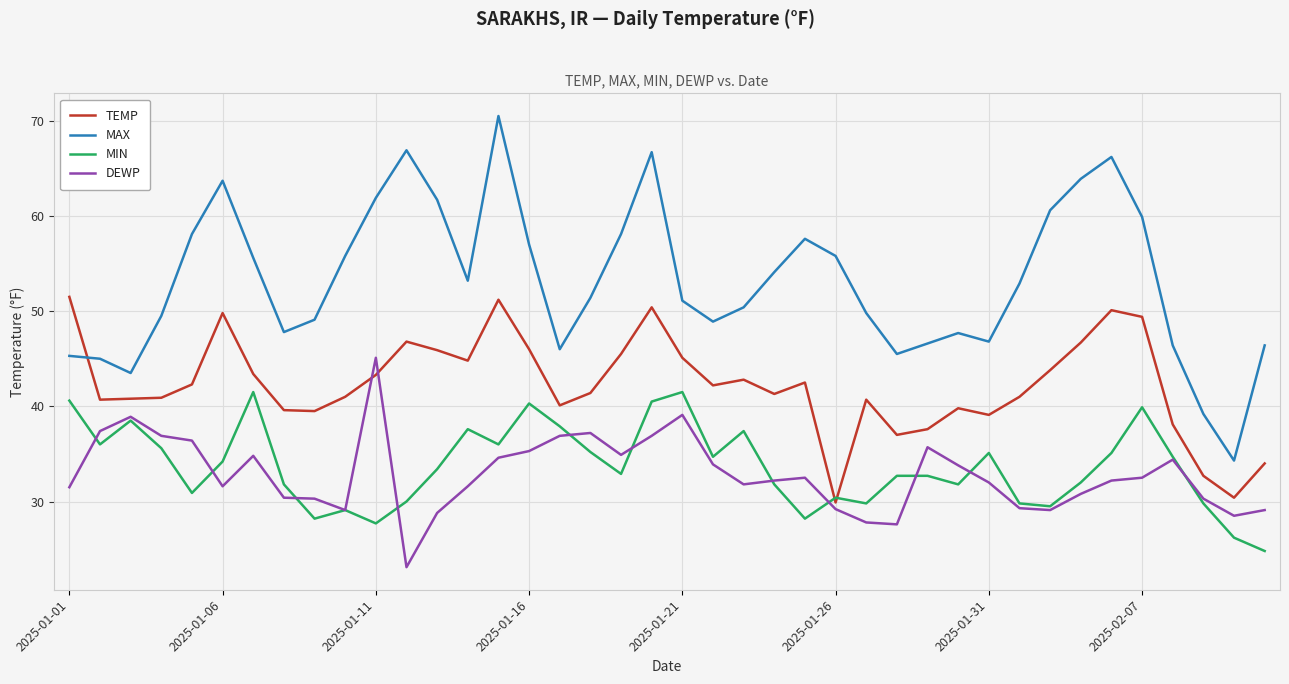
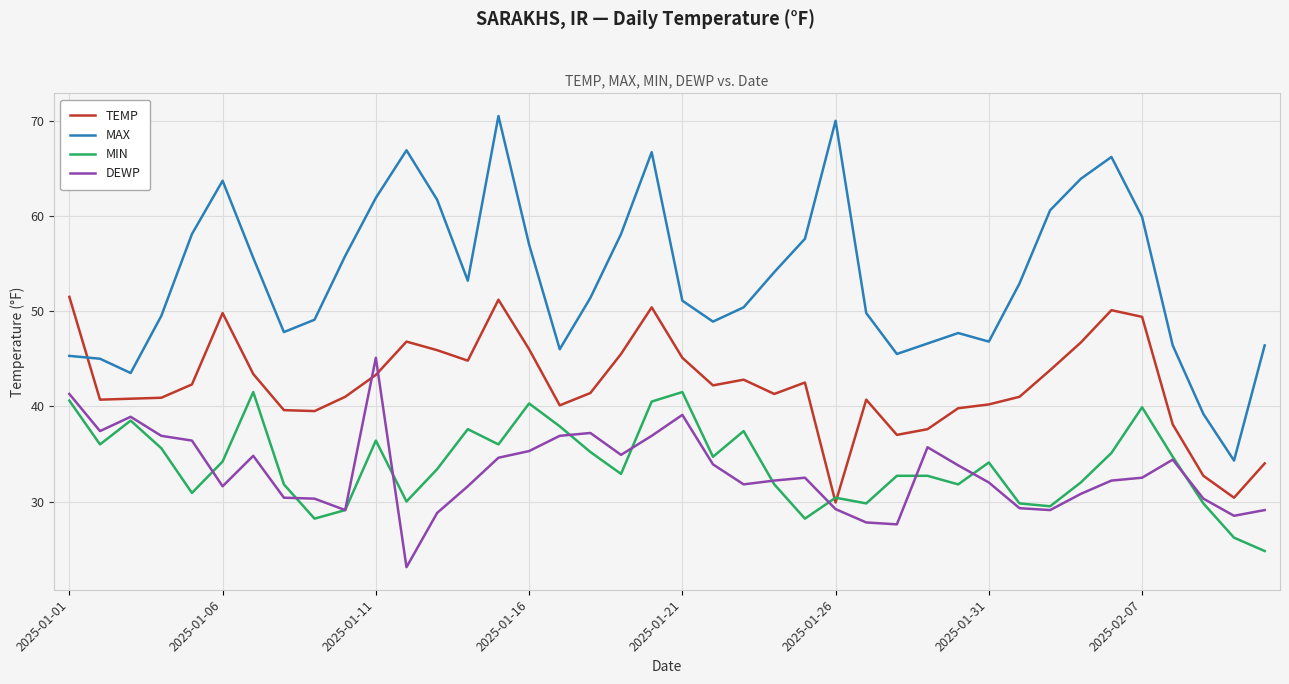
  {
    "TEMP": {
      "2025-01-01": 52,
      "2025-01-06": 50,
      "2025-01-11": 43,
      "2025-01-16": 46,
      "2025-01-21": 45,
      "2025-01-26": 30,
-     "2025-01-31": 39,
+     "2025-01-31": 40,
      "2025-02-07": 49
    },
    "MAX": {
      "2025-01-01": 45,
      "2025-01-06": 64,
      "2025-01-11": 62,
      "2025-01-16": 57,
      "2025-01-21": 51,
-     "2025-01-26": 56,
+     "2025-01-26": 70,
      "2025-01-31": 47,
      "2025-02-07": 60
    },
    "MIN": {
      "2025-01-01": 41,
      "2025-01-06": 34,
-     "2025-01-11": 28,
+     "2025-01-11": 36,
      "2025-01-16": 40,
      "2025-01-21": 42,
      "2025-01-26": 30,
-     "2025-01-31": 35,
+     "2025-01-31": 34,
      "2025-02-07": 40
    },
    "DEWP": {
-     "2025-01-01": 32,
+     "2025-01-01": 41,
      "2025-01-06": 32,
      "2025-01-11": 45,
      "2025-01-16": 35,
      "2025-01-21": 39,
      "2025-01-26": 29,
      "2025-01-31": 32,
      "2025-02-07": 33
    }
  }
